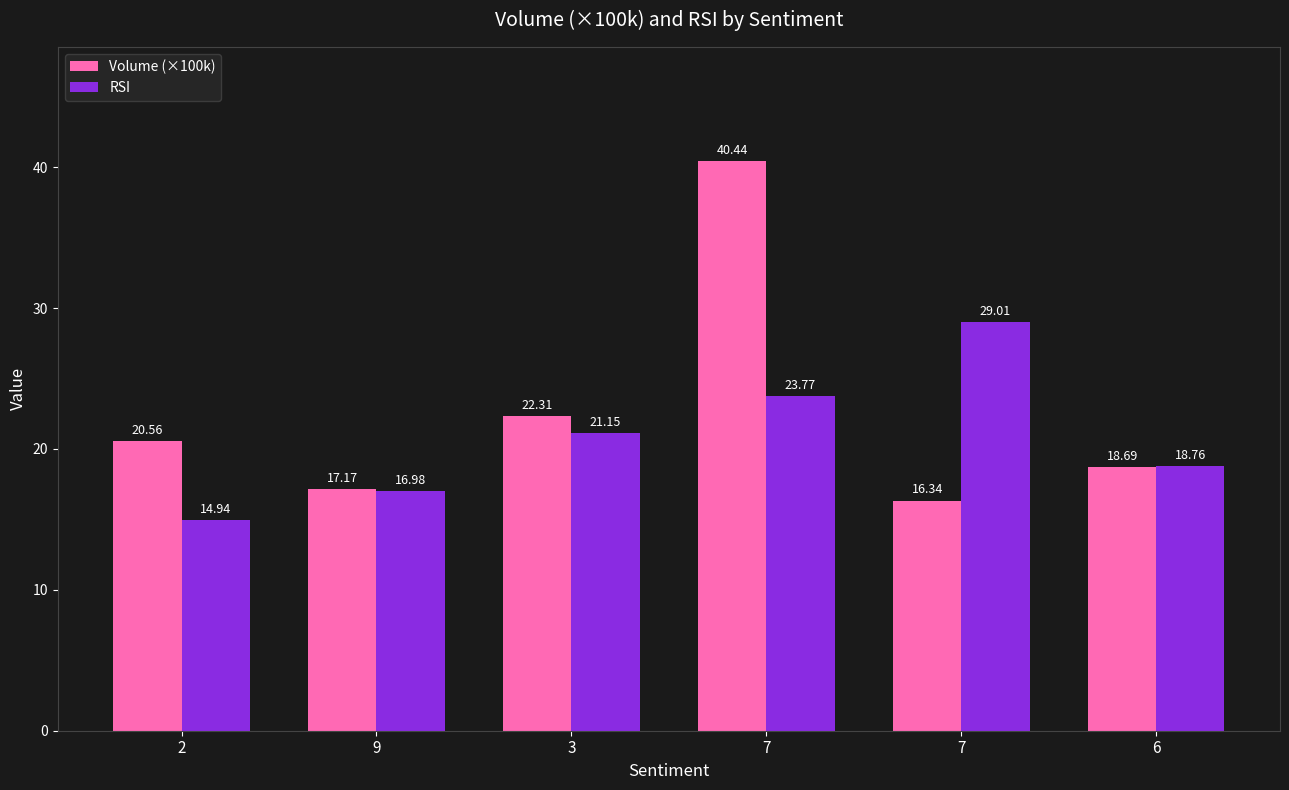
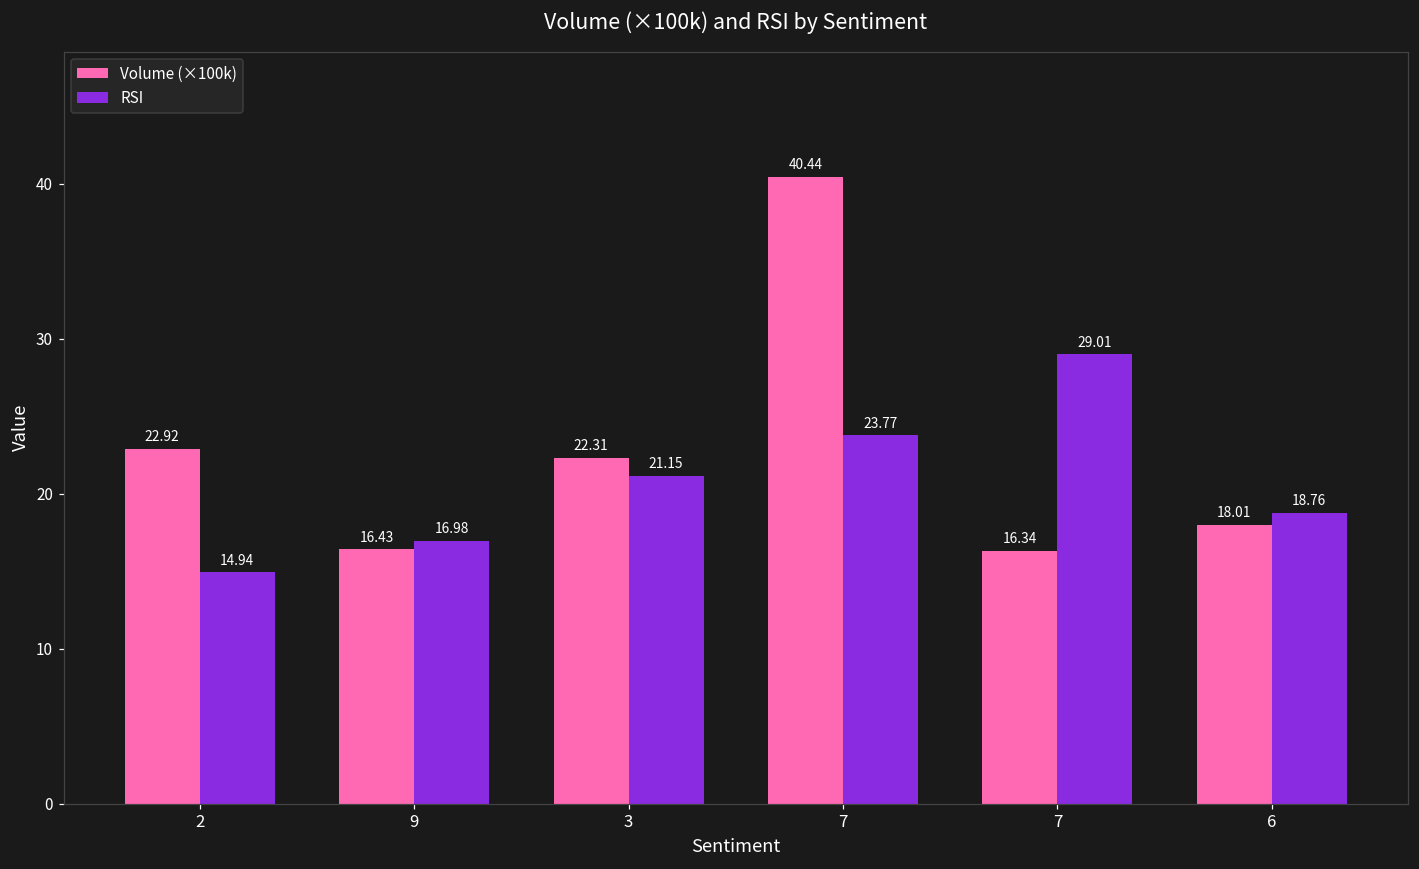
  {
    "Volume (×100k)": {
-     "2": 20.56,
-     "9": 17.17,
+     "2": 22.92,
+     "9": 16.43,
      "3": 22.31,
-     "6": 18.69
+     "6": 18.01
    },
    "RSI": {
      "2": 14.94,
      "9": 16.98,
      "3": 21.15,
      "6": 18.76
    }
  }
